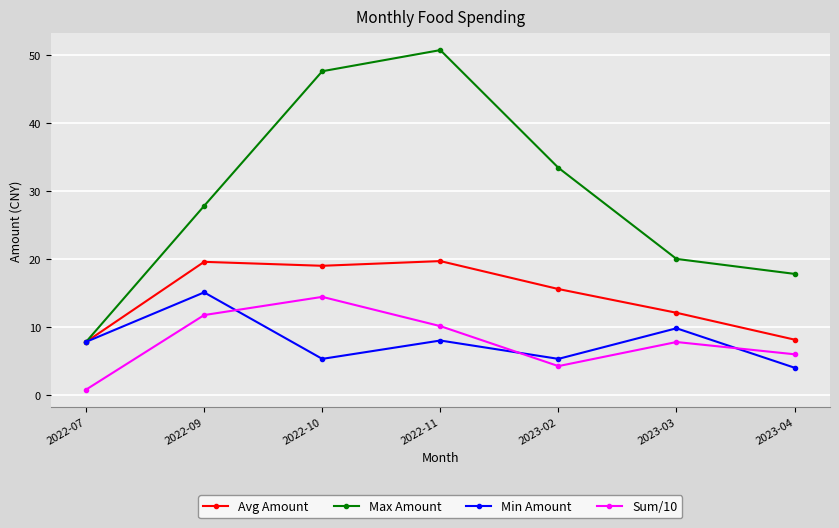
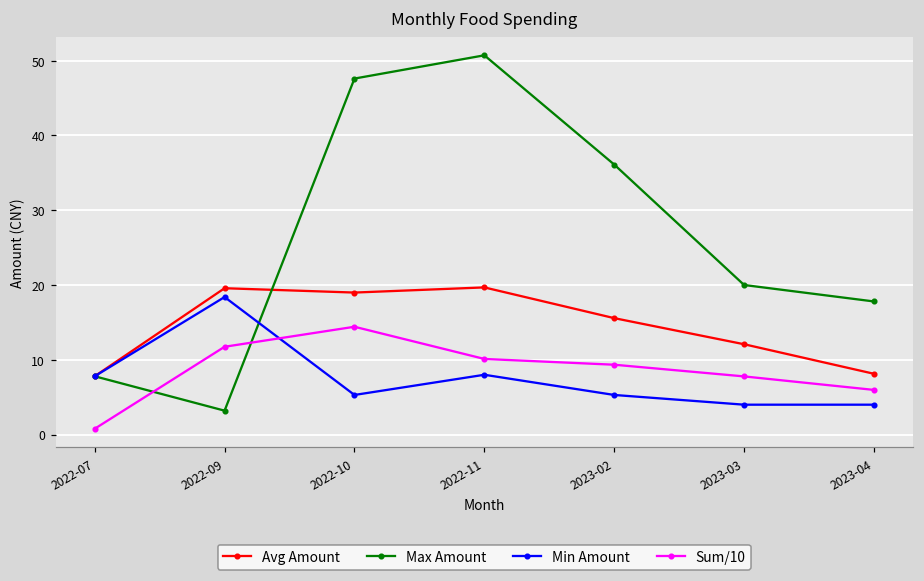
  {
    "Avg Amount": {
      "2022-09": 20,
      "2022-10": 19,
      "2022-11": 20,
      "2023-02": 16,
      "2023-03": 12,
      "2023-04": 8
    },
    "Max Amount": {
-     "2022-09": 28,
+     "2022-09": 3,
      "2022-10": 48,
      "2022-11": 51,
-     "2023-02": 33,
+     "2023-02": 36,
      "2023-03": 20,
      "2023-04": 18
    },
    "Min Amount": {
-     "2022-09": 15,
+     "2022-09": 18,
      "2022-10": 5,
      "2022-11": 8,
      "2023-02": 5,
-     "2023-03": 10,
+     "2023-03": 4,
      "2023-04": 4
    },
    "Sum/10": {
      "2022-07": 1,
      "2022-09": 12,
      "2022-10": 14,
      "2022-11": 10,
-     "2023-02": 4,
+     "2023-02": 9,
      "2023-03": 8,
      "2023-04": 6
    }
  }
